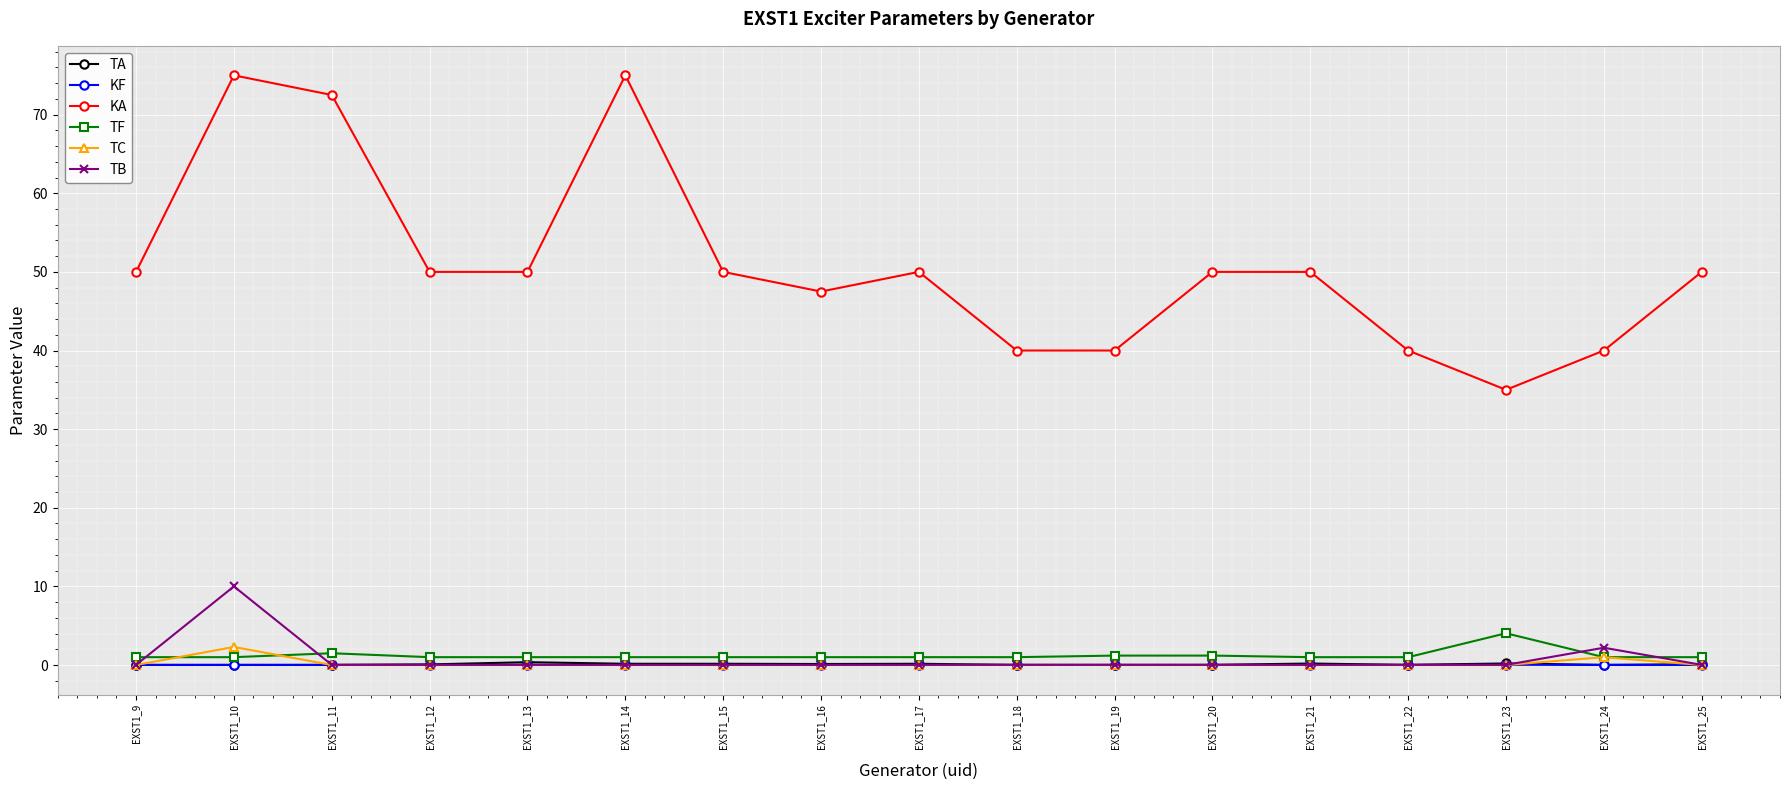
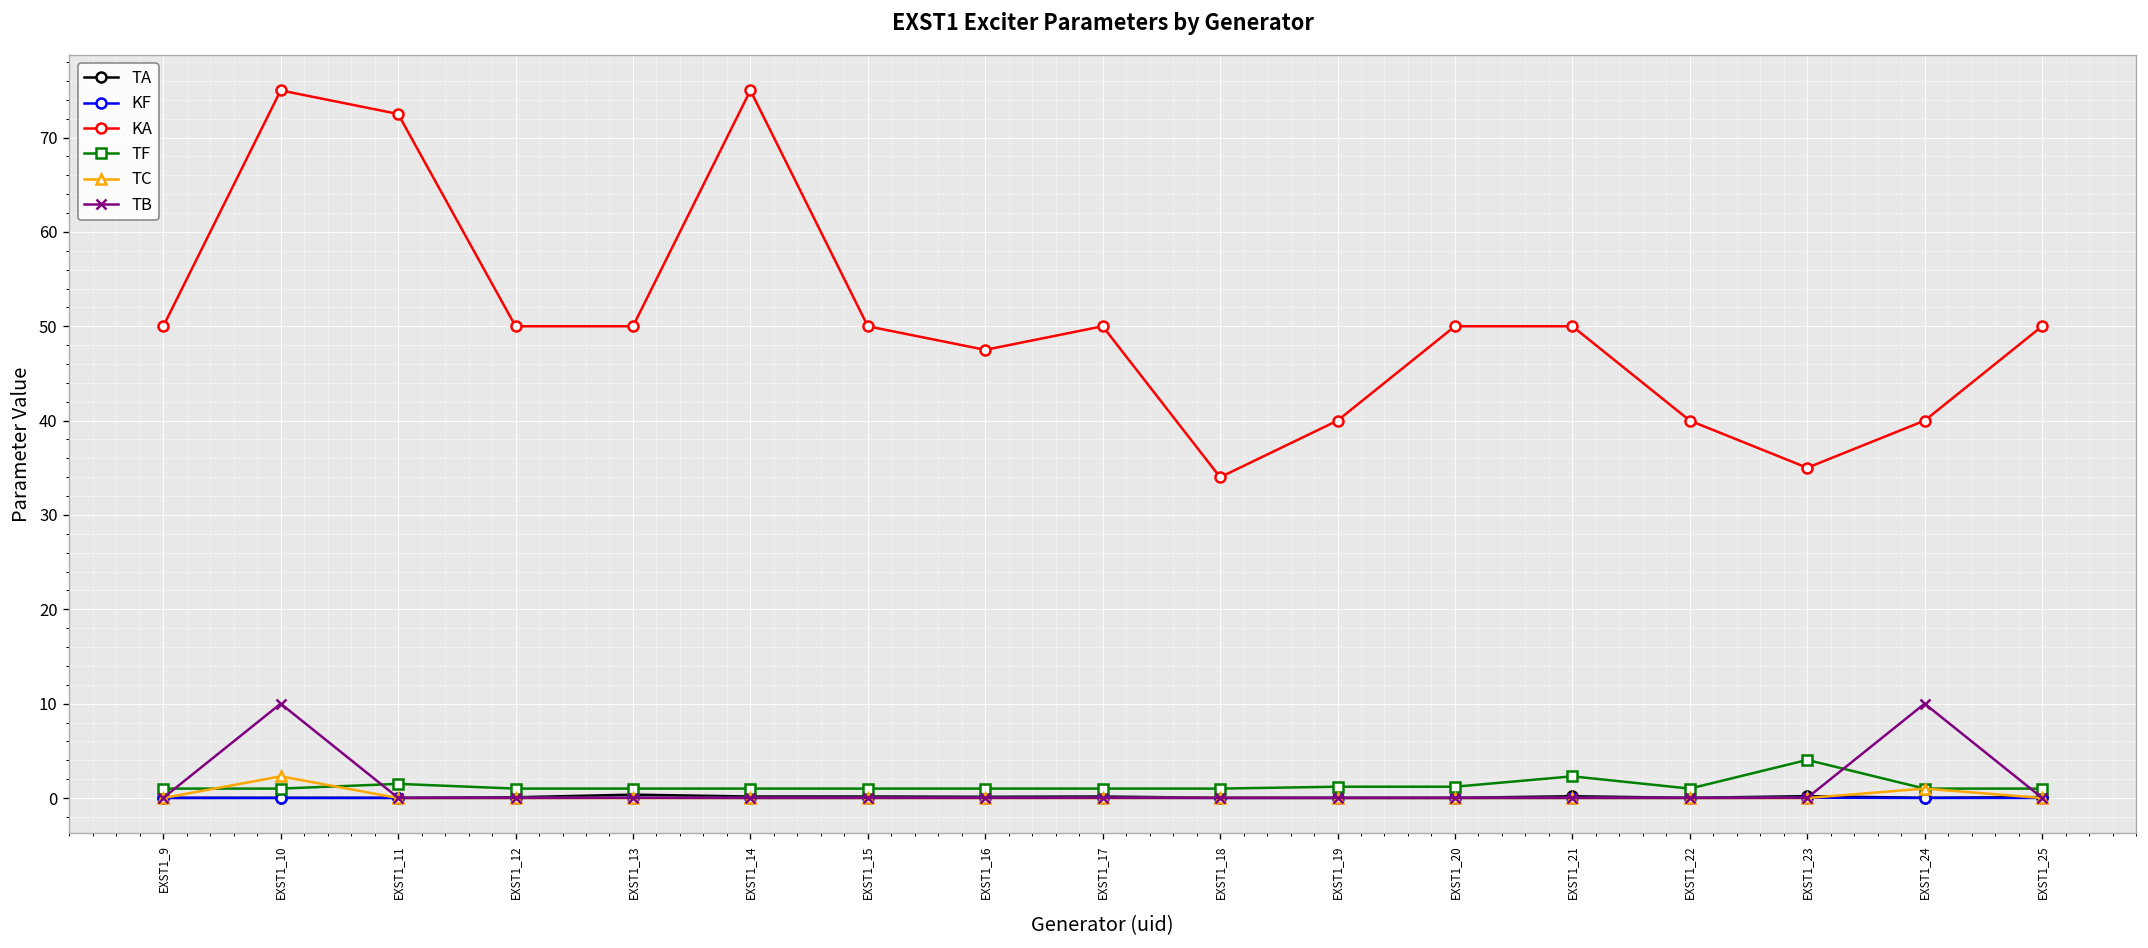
  {
    "TA": {
      "EXST1_13": 0
    },
    "KA": {
      "EXST1_9": 50,
      "EXST1_10": 75,
      "EXST1_11": 73,
      "EXST1_12": 50,
      "EXST1_13": 50,
      "EXST1_14": 75,
      "EXST1_15": 50,
      "EXST1_16": 48,
      "EXST1_17": 50,
-     "EXST1_18": 40,
+     "EXST1_18": 34,
      "EXST1_19": 40,
      "EXST1_20": 50,
      "EXST1_21": 50,
      "EXST1_22": 40,
      "EXST1_23": 35,
      "EXST1_24": 40,
      "EXST1_25": 50
    },
    "TF": {
      "EXST1_9": 1,
      "EXST1_10": 1,
      "EXST1_11": 2,
      "EXST1_12": 1,
      "EXST1_13": 1,
      "EXST1_14": 1,
      "EXST1_15": 1,
      "EXST1_16": 1,
      "EXST1_17": 1,
      "EXST1_18": 1,
      "EXST1_19": 1,
      "EXST1_20": 1,
-     "EXST1_21": 1,
+     "EXST1_21": 2,
      "EXST1_22": 1,
      "EXST1_23": 4,
      "EXST1_25": 1
    },
    "TC": {
      "EXST1_10": 2
    },
    "TB": {
      "EXST1_10": 10,
-     "EXST1_24": 2
+     "EXST1_24": 10
    }
  }
